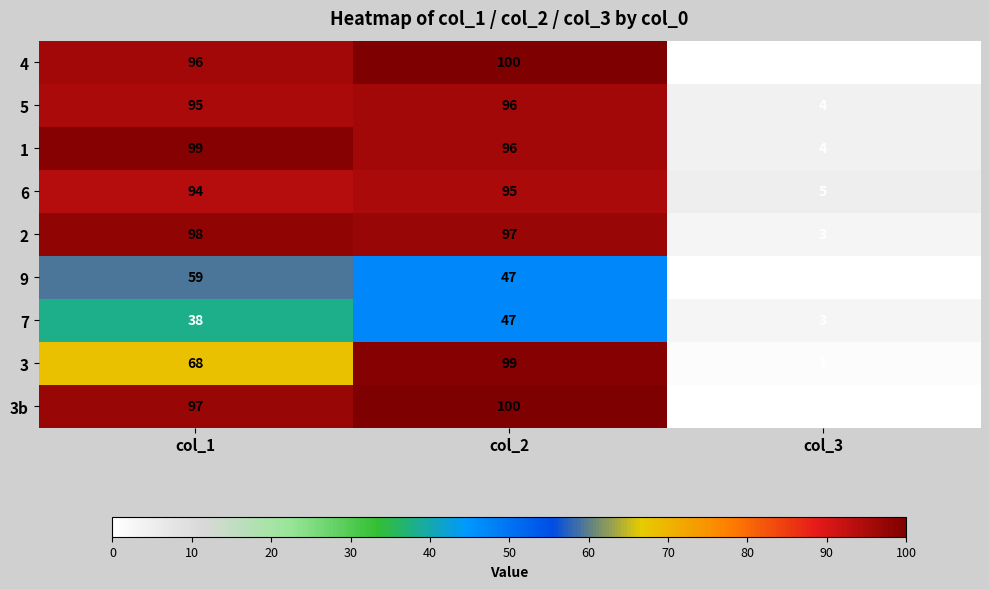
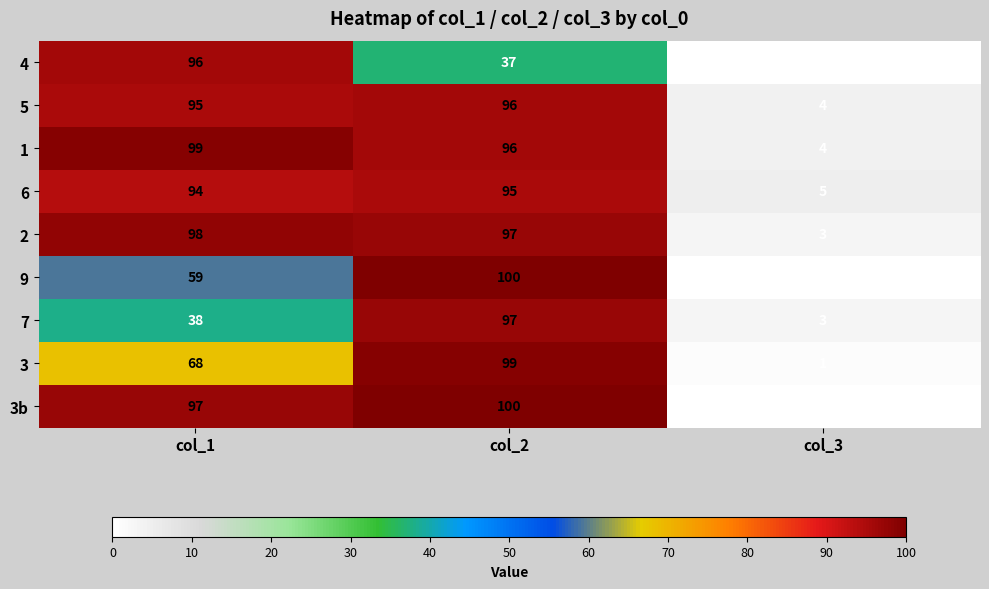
  {
    "4": {
      "col_1": 96,
-     "col_2": 100
+     "col_2": 37
    },
    "5": {
      "col_1": 95,
      "col_2": 96
    },
    "1": {
      "col_1": 99,
      "col_2": 96
    },
    "6": {
      "col_1": 94,
      "col_2": 95
    },
    "2": {
      "col_1": 98,
      "col_2": 97
    },
    "9": {
      "col_1": 59,
-     "col_2": 47
+     "col_2": 100
    },
    "7": {
      "col_1": 38,
-     "col_2": 47
+     "col_2": 97
    },
    "3": {
      "col_1": 68,
      "col_2": 99
    },
    "3b": {
      "col_1": 97,
      "col_2": 100
    }
  }
